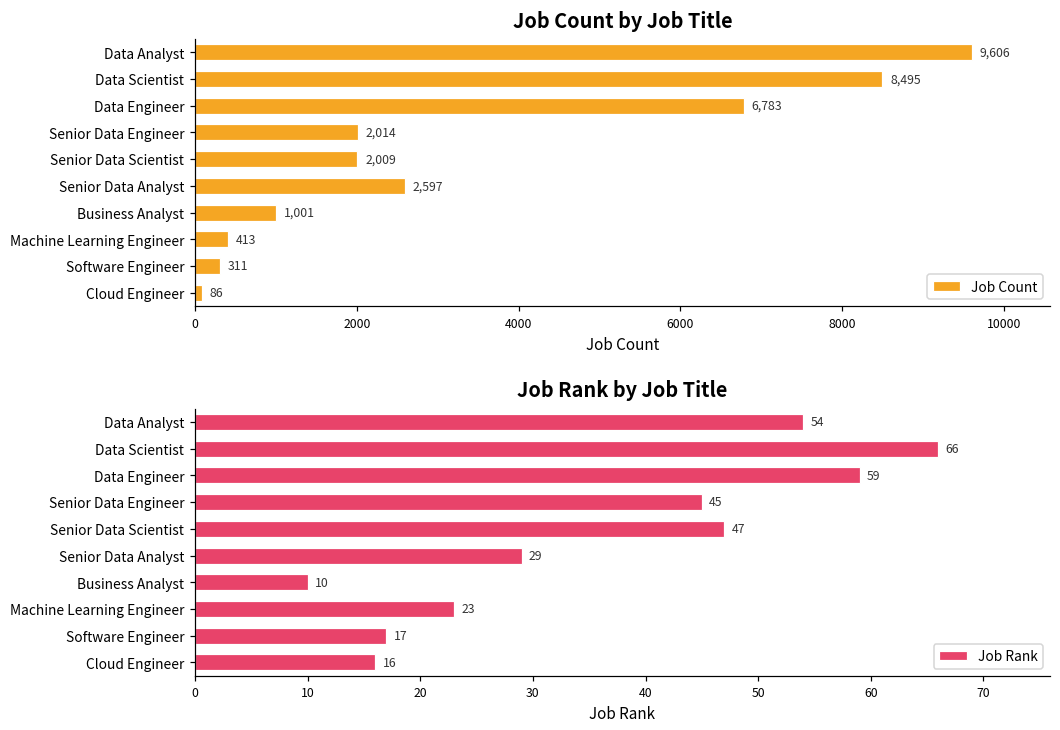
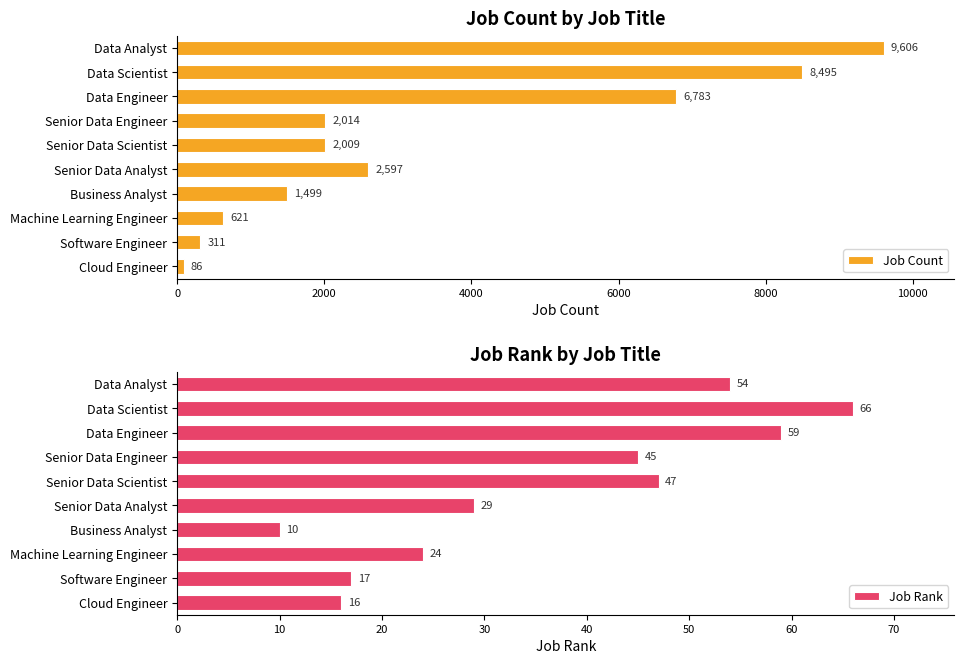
  {
    "Job Count by Job Title": {
      "Data Analyst": "9,606",
      "Data Scientist": "8,495",
      "Data Engineer": "6,783",
      "Senior Data Engineer": "2,014",
      "Senior Data Scientist": "2,009",
      "Senior Data Analyst": "2,597",
-     "Business Analyst": "1,001",
-     "Machine Learning Engineer": "413",
+     "Business Analyst": "1,499",
+     "Machine Learning Engineer": "621",
      "Software Engineer": "311",
      "Cloud Engineer": "86"
    },
    "Job Rank by Job Title": {
      "Data Analyst": "54",
      "Data Scientist": "66",
      "Data Engineer": "59",
      "Senior Data Engineer": "45",
      "Senior Data Scientist": "47",
      "Senior Data Analyst": "29",
      "Business Analyst": "10",
-     "Machine Learning Engineer": "23",
+     "Machine Learning Engineer": "24",
      "Software Engineer": "17",
      "Cloud Engineer": "16"
    }
  }
